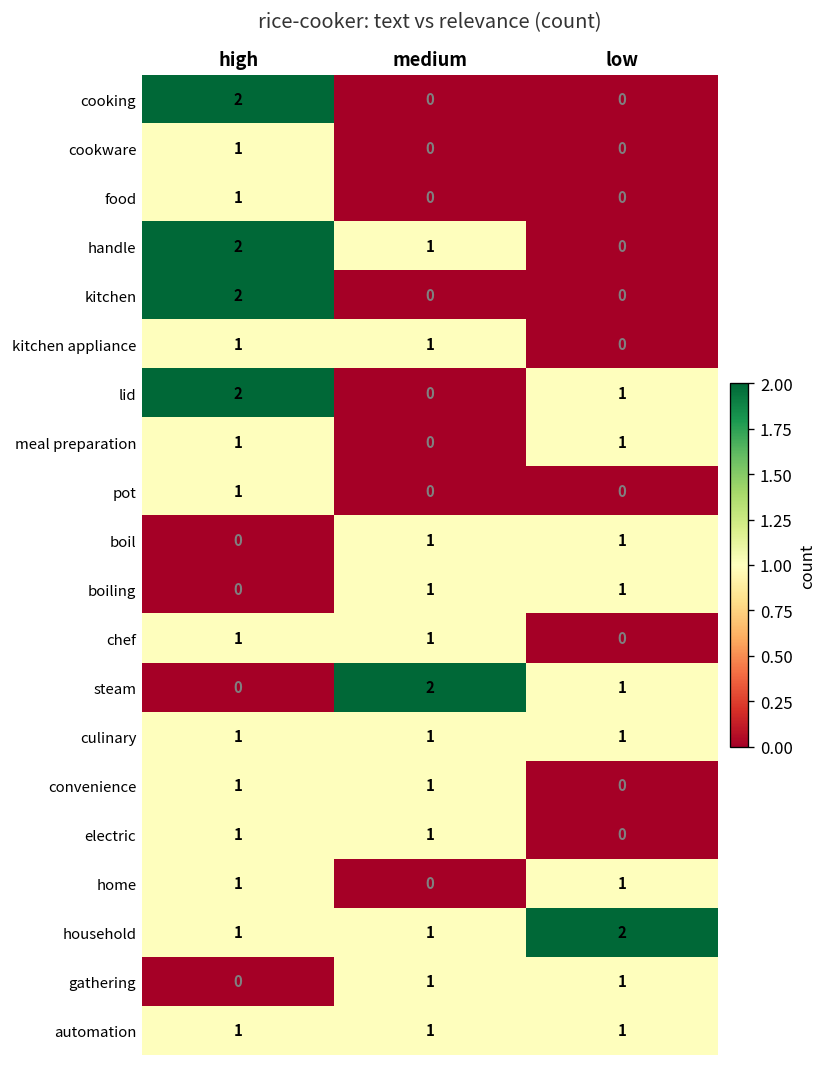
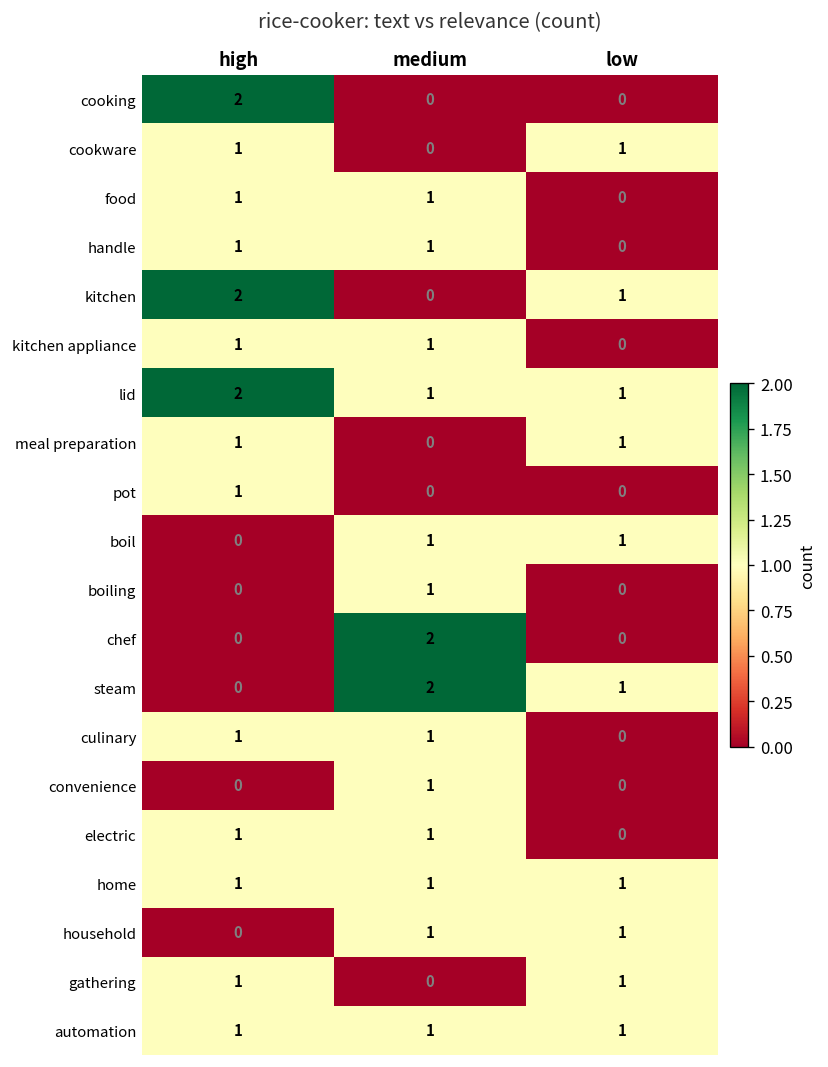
  {
    "cooking": {
      "high": 2,
      "medium": 0,
      "low": 0
    },
    "cookware": {
      "high": 1,
      "medium": 0,
-     "low": 0
+     "low": 1
    },
    "food": {
      "high": 1,
-     "medium": 0,
+     "medium": 1,
      "low": 0
    },
    "handle": {
-     "high": 2,
+     "high": 1,
      "medium": 1,
      "low": 0
    },
    "kitchen": {
      "high": 2,
      "medium": 0,
-     "low": 0
+     "low": 1
    },
    "kitchen appliance": {
      "high": 1,
      "medium": 1,
      "low": 0
    },
    "lid": {
      "high": 2,
-     "medium": 0,
+     "medium": 1,
      "low": 1
    },
    "meal preparation": {
      "high": 1,
      "medium": 0,
      "low": 1
    },
    "pot": {
      "high": 1,
      "medium": 0,
      "low": 0
    },
    "boil": {
      "high": 0,
      "medium": 1,
      "low": 1
    },
    "boiling": {
      "high": 0,
      "medium": 1,
-     "low": 1
+     "low": 0
    },
    "chef": {
-     "high": 1,
-     "medium": 1,
+     "high": 0,
+     "medium": 2,
      "low": 0
    },
    "steam": {
      "high": 0,
      "medium": 2,
      "low": 1
    },
    "culinary": {
      "high": 1,
      "medium": 1,
-     "low": 1
+     "low": 0
    },
    "convenience": {
-     "high": 1,
+     "high": 0,
      "medium": 1,
      "low": 0
    },
    "electric": {
      "high": 1,
      "medium": 1,
      "low": 0
    },
    "home": {
      "high": 1,
-     "medium": 0,
+     "medium": 1,
      "low": 1
    },
    "household": {
-     "high": 1,
+     "high": 0,
      "medium": 1,
-     "low": 2
+     "low": 1
    },
    "gathering": {
-     "high": 0,
-     "medium": 1,
+     "high": 1,
+     "medium": 0,
      "low": 1
    },
    "automation": {
      "high": 1,
      "medium": 1,
      "low": 1
    }
  }
